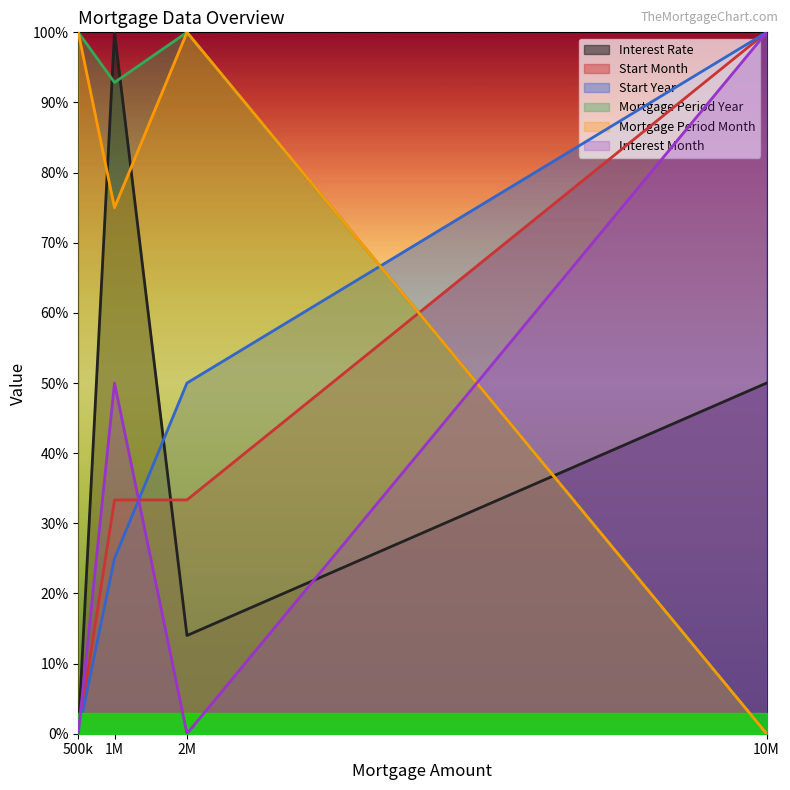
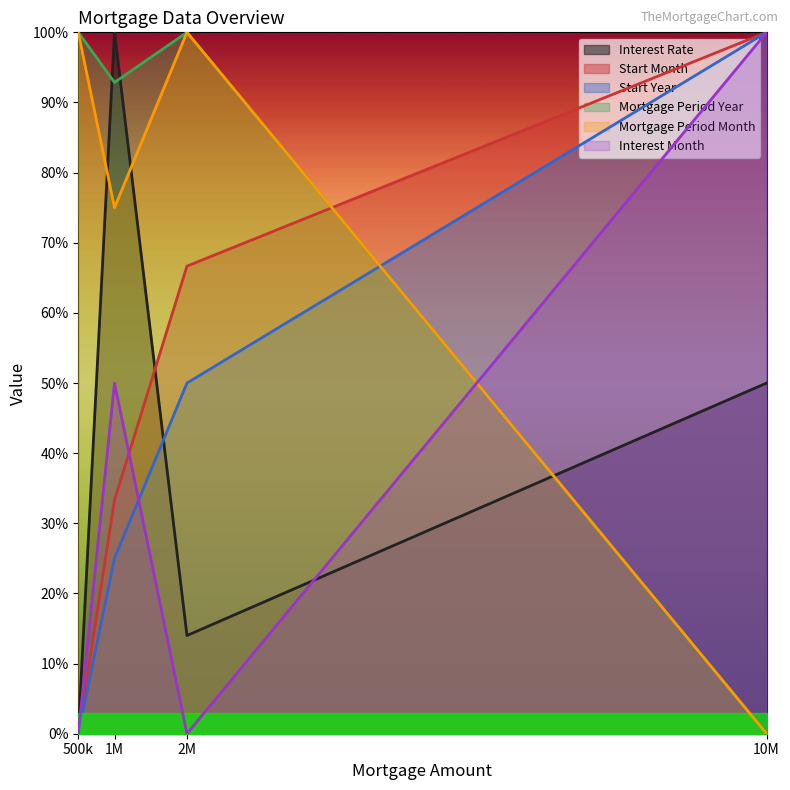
  {
    "Interest Rate": {
      "1M": "100%",
      "2M": "14%",
      "10M": "50%"
    },
    "Start Month": {
      "1M": "33%",
-     "2M": "33%"
+     "2M": "67%"
    },
    "Start Year": {
      "1M": "25%",
      "2M": "50%"
    },
    "Mortgage Period Year": {
      "1M": "93%"
    },
    "Mortgage Period Month": {
      "1M": "75%"
    },
    "Interest Month": {
      "1M": "50%",
      "2M": "0%"
    }
  }
